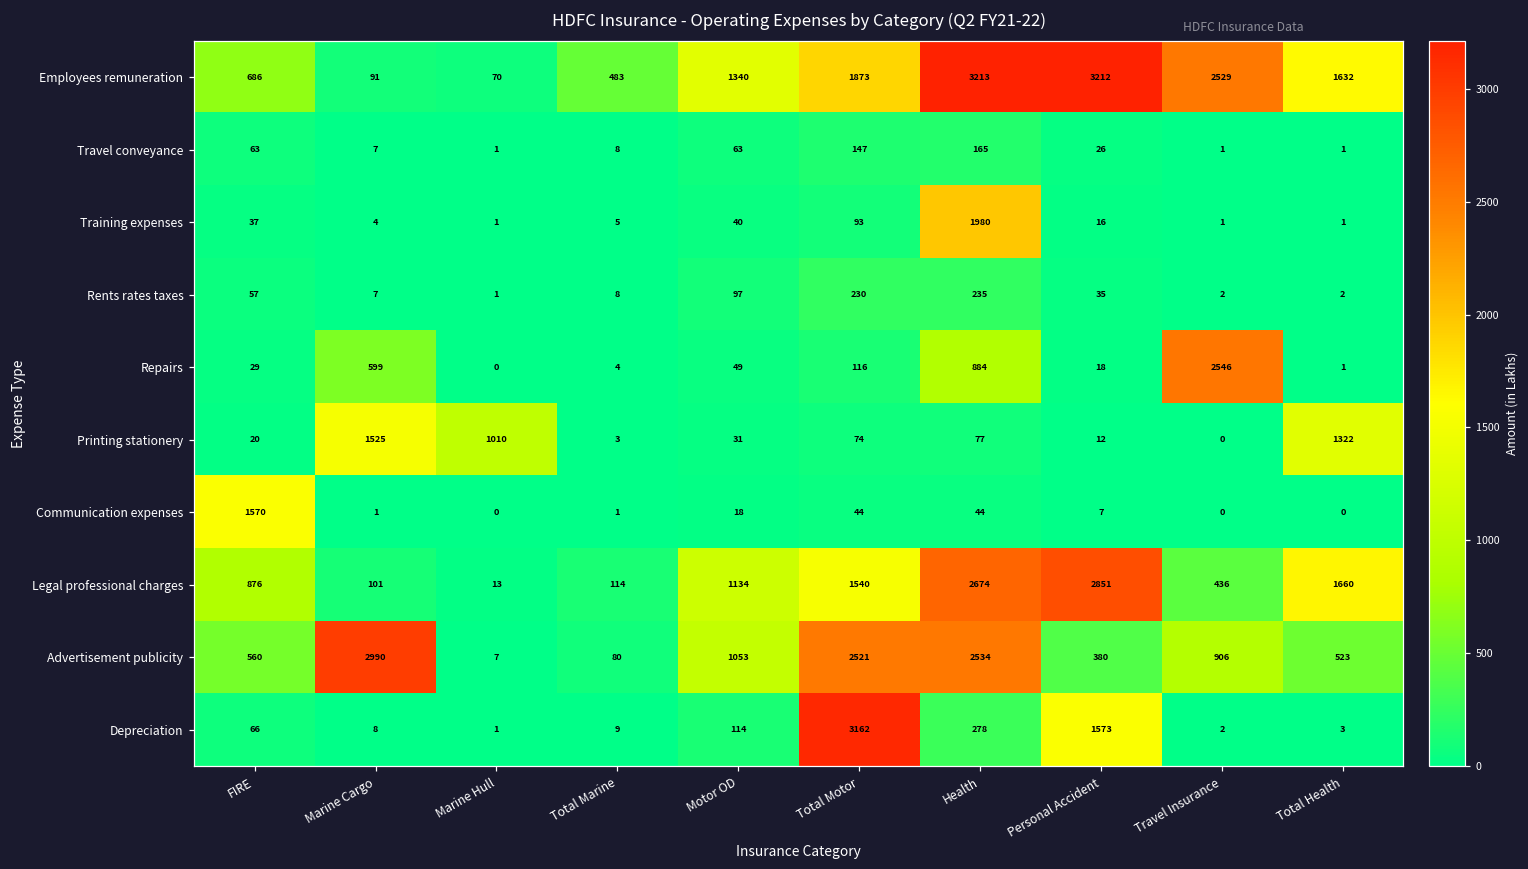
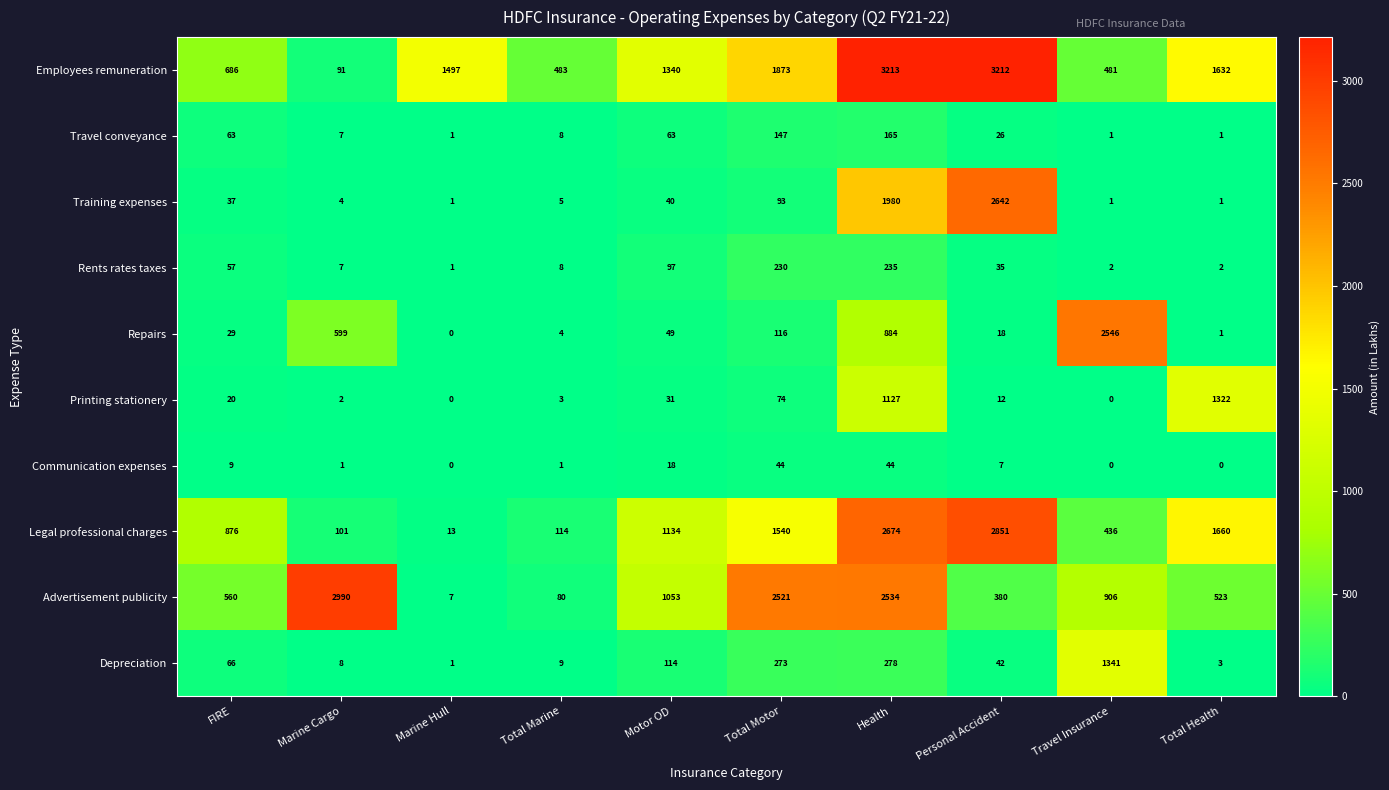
  {
    "Employees remuneration": {
      "FIRE": 686,
      "Marine Cargo": 91,
-     "Marine Hull": 70,
+     "Marine Hull": 1497,
      "Total Marine": 483,
      "Motor OD": 1340,
      "Total Motor": 1873,
      "Health": 3213,
      "Personal Accident": 3212,
-     "Travel Insurance": 2529,
+     "Travel Insurance": 481,
      "Total Health": 1632
    },
    "Travel conveyance": {
      "FIRE": 63,
      "Marine Cargo": 7,
      "Marine Hull": 1,
      "Total Marine": 8,
      "Motor OD": 63,
      "Total Motor": 147,
      "Health": 165,
      "Personal Accident": 26,
      "Travel Insurance": 1,
      "Total Health": 1
    },
    "Training expenses": {
      "FIRE": 37,
      "Marine Cargo": 4,
      "Marine Hull": 1,
      "Total Marine": 5,
      "Motor OD": 40,
      "Total Motor": 93,
      "Health": 1980,
-     "Personal Accident": 16,
+     "Personal Accident": 2642,
      "Travel Insurance": 1,
      "Total Health": 1
    },
    "Rents rates taxes": {
      "FIRE": 57,
      "Marine Cargo": 7,
      "Marine Hull": 1,
      "Total Marine": 8,
      "Motor OD": 97,
      "Total Motor": 230,
      "Health": 235,
      "Personal Accident": 35,
      "Travel Insurance": 2,
      "Total Health": 2
    },
    "Repairs": {
      "FIRE": 29,
      "Marine Cargo": 599,
      "Marine Hull": 0,
      "Total Marine": 4,
      "Motor OD": 49,
      "Total Motor": 116,
      "Health": 884,
      "Personal Accident": 18,
      "Travel Insurance": 2546,
      "Total Health": 1
    },
    "Printing stationery": {
      "FIRE": 20,
-     "Marine Cargo": 1525,
-     "Marine Hull": 1010,
+     "Marine Cargo": 2,
+     "Marine Hull": 0,
      "Total Marine": 3,
      "Motor OD": 31,
      "Total Motor": 74,
-     "Health": 77,
+     "Health": 1127,
      "Personal Accident": 12,
      "Travel Insurance": 0,
      "Total Health": 1322
    },
    "Communication expenses": {
-     "FIRE": 1570,
+     "FIRE": 9,
      "Marine Cargo": 1,
      "Marine Hull": 0,
      "Total Marine": 1,
      "Motor OD": 18,
      "Total Motor": 44,
      "Health": 44,
      "Personal Accident": 7,
      "Travel Insurance": 0,
      "Total Health": 0
    },
    "Legal professional charges": {
      "FIRE": 876,
      "Marine Cargo": 101,
      "Marine Hull": 13,
      "Total Marine": 114,
      "Motor OD": 1134,
      "Total Motor": 1540,
      "Health": 2674,
      "Personal Accident": 2851,
      "Travel Insurance": 436,
      "Total Health": 1660
    },
    "Advertisement publicity": {
      "FIRE": 560,
      "Marine Cargo": 2990,
      "Marine Hull": 7,
      "Total Marine": 80,
      "Motor OD": 1053,
      "Total Motor": 2521,
      "Health": 2534,
      "Personal Accident": 380,
      "Travel Insurance": 906,
      "Total Health": 523
    },
    "Depreciation": {
      "FIRE": 66,
      "Marine Cargo": 8,
      "Marine Hull": 1,
      "Total Marine": 9,
      "Motor OD": 114,
-     "Total Motor": 3162,
+     "Total Motor": 273,
      "Health": 278,
-     "Personal Accident": 1573,
-     "Travel Insurance": 2,
+     "Personal Accident": 42,
+     "Travel Insurance": 1341,
      "Total Health": 3
    }
  }
